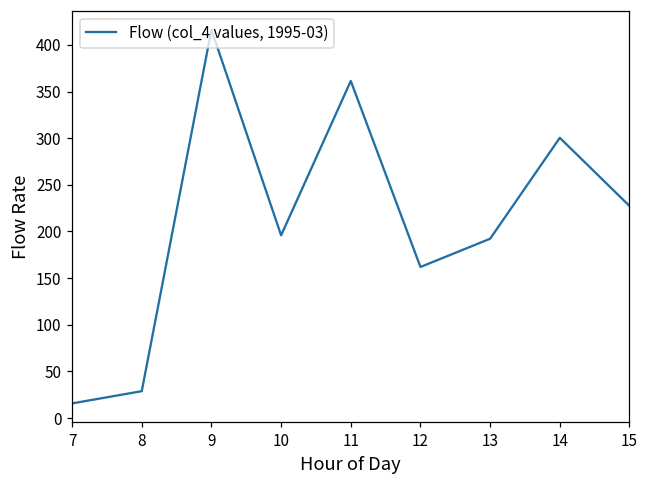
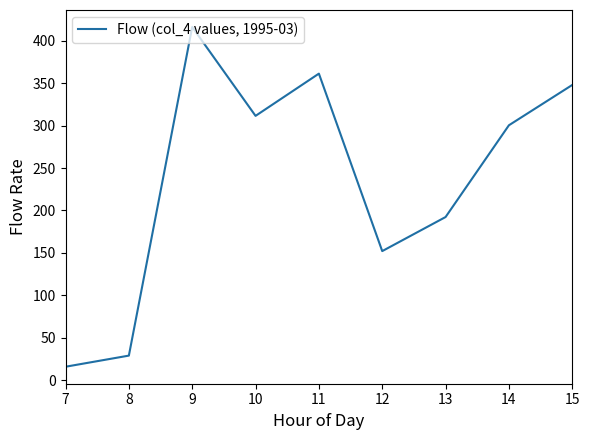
  {
    "7": 20,
    "8": 30,
-   "10": 200,
+   "10": 310,
    "11": 360,
-   "12": 160,
+   "12": 150,
    "13": 190,
    "14": 300,
-   "15": 230
+   "15": 350
  }
